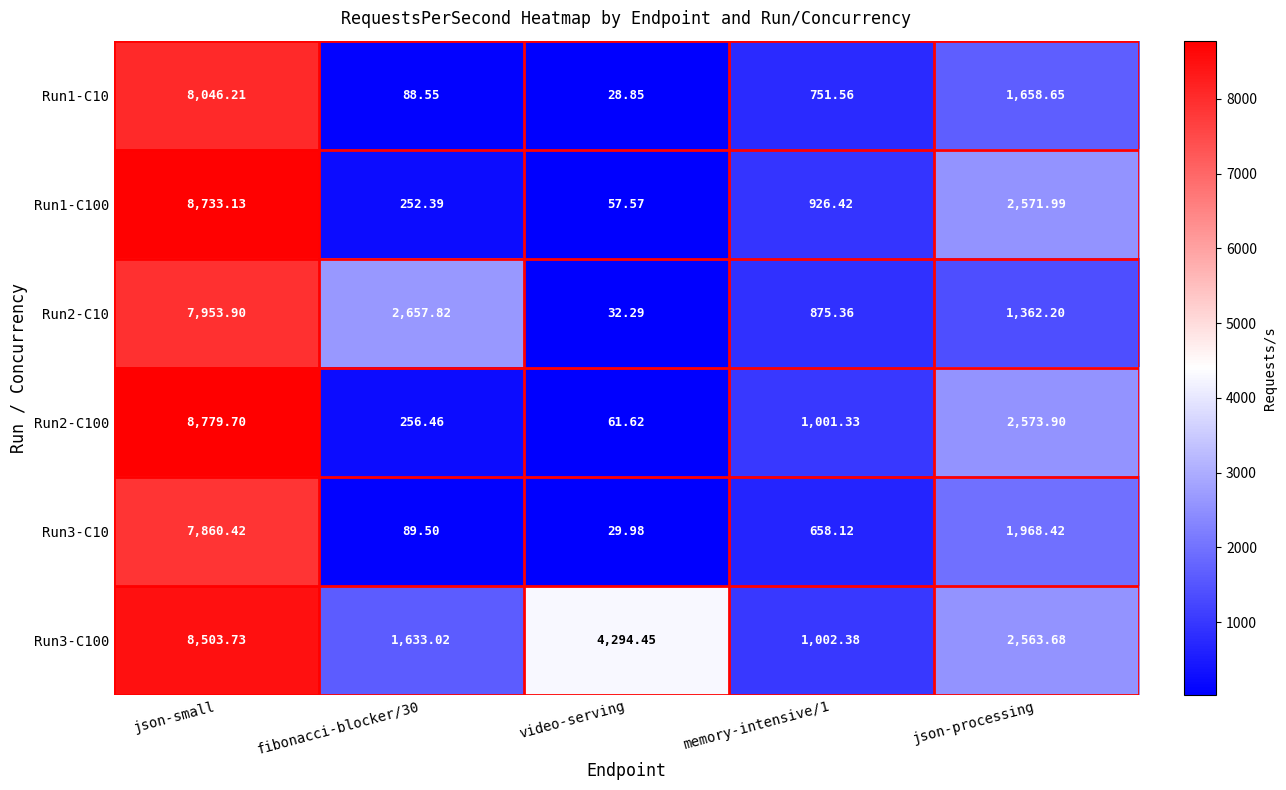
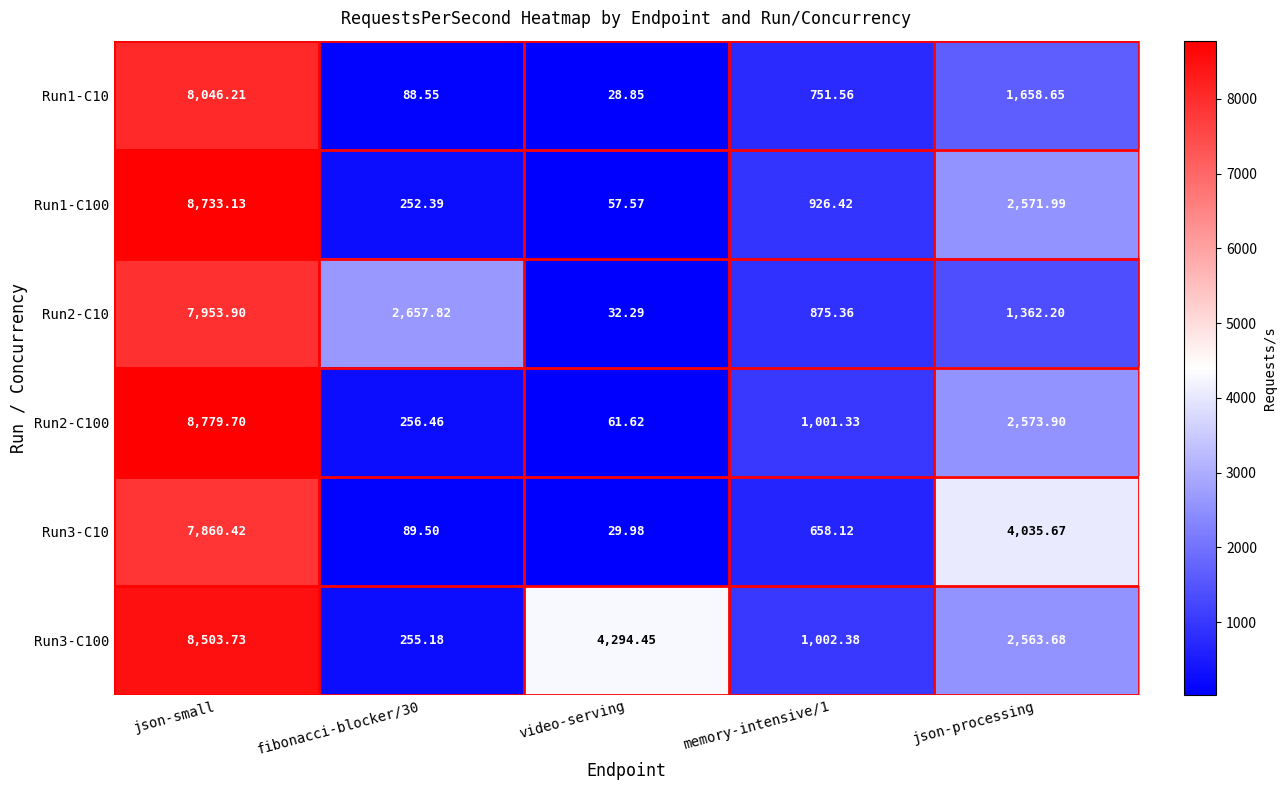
  {
    "Run1-C10": {
      "json-small": "8,046.21",
      "fibonacci-blocker/30": "88.55",
      "video-serving": "28.85",
      "memory-intensive/1": "751.56",
      "json-processing": "1,658.65"
    },
    "Run1-C100": {
      "json-small": "8,733.13",
      "fibonacci-blocker/30": "252.39",
      "video-serving": "57.57",
      "memory-intensive/1": "926.42",
      "json-processing": "2,571.99"
    },
    "Run2-C10": {
      "json-small": "7,953.90",
      "fibonacci-blocker/30": "2,657.82",
      "video-serving": "32.29",
      "memory-intensive/1": "875.36",
      "json-processing": "1,362.20"
    },
    "Run2-C100": {
      "json-small": "8,779.70",
      "fibonacci-blocker/30": "256.46",
      "video-serving": "61.62",
      "memory-intensive/1": "1,001.33",
      "json-processing": "2,573.90"
    },
    "Run3-C10": {
      "json-small": "7,860.42",
      "fibonacci-blocker/30": "89.50",
      "video-serving": "29.98",
      "memory-intensive/1": "658.12",
-     "json-processing": "1,968.42"
+     "json-processing": "4,035.67"
    },
    "Run3-C100": {
      "json-small": "8,503.73",
-     "fibonacci-blocker/30": "1,633.02",
+     "fibonacci-blocker/30": "255.18",
      "video-serving": "4,294.45",
      "memory-intensive/1": "1,002.38",
      "json-processing": "2,563.68"
    }
  }
